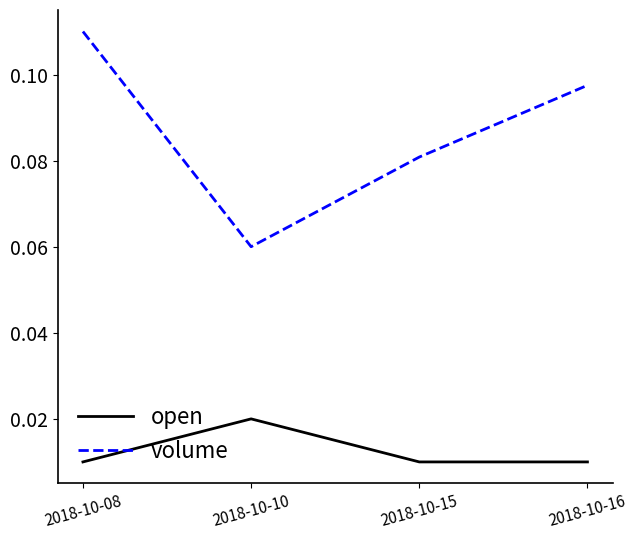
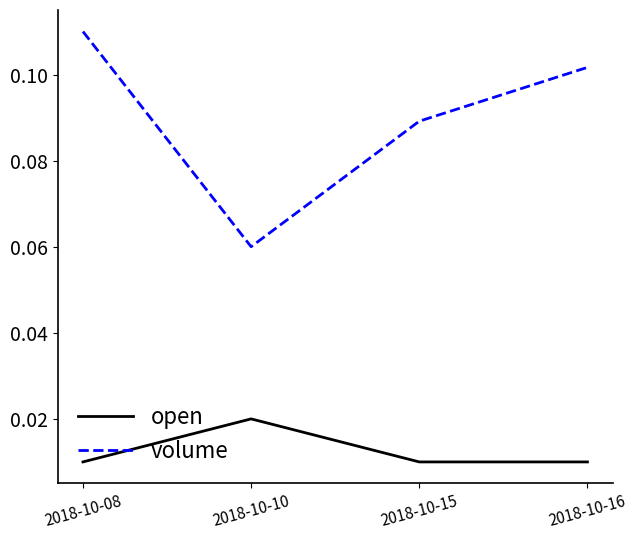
  {
    "open": {
      "2018-10-08": 0.010,
      "2018-10-10": 0.020,
      "2018-10-15": 0.010,
      "2018-10-16": 0.010
    },
    "volume": {
      "2018-10-08": 0.110,
      "2018-10-10": 0.060,
-     "2018-10-15": 0.081,
-     "2018-10-16": 0.098
+     "2018-10-15": 0.089,
+     "2018-10-16": 0.102
    }
  }
